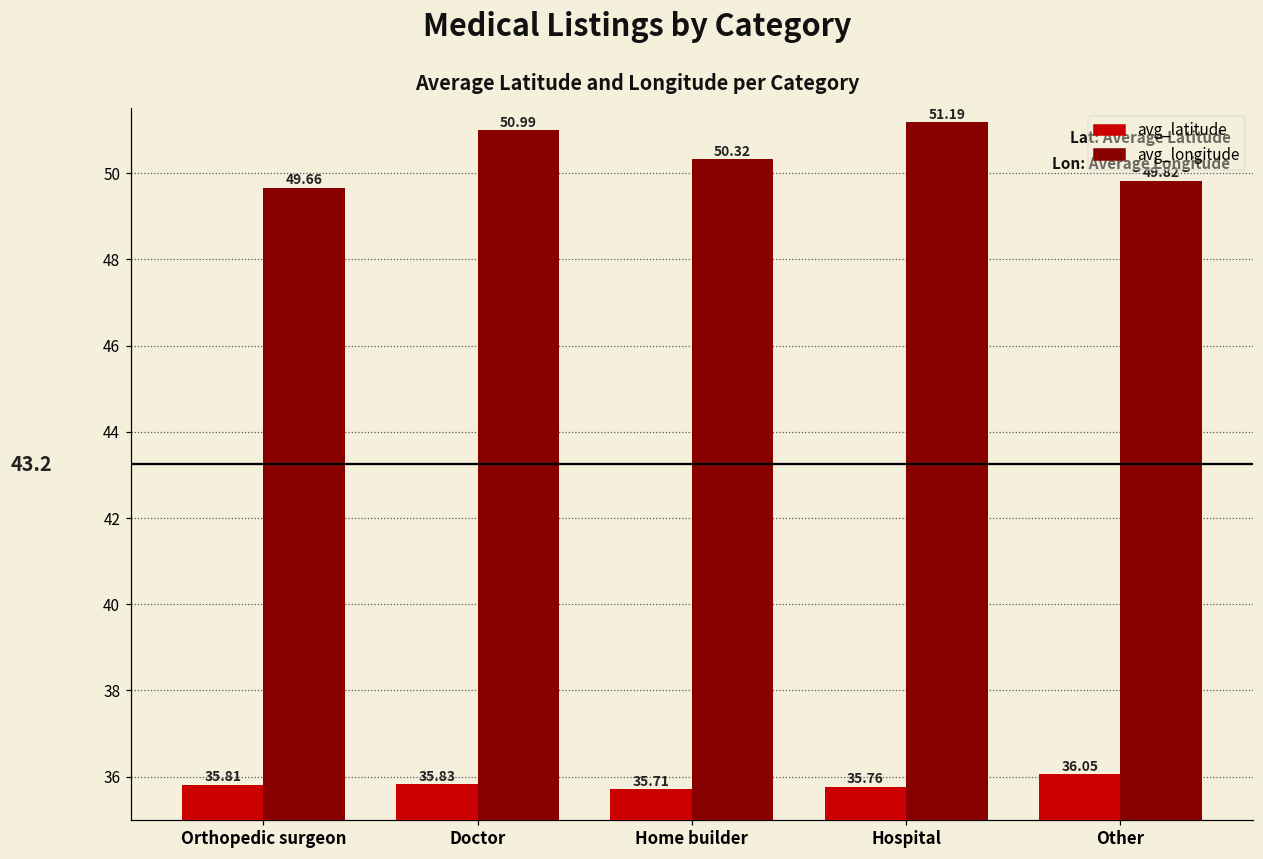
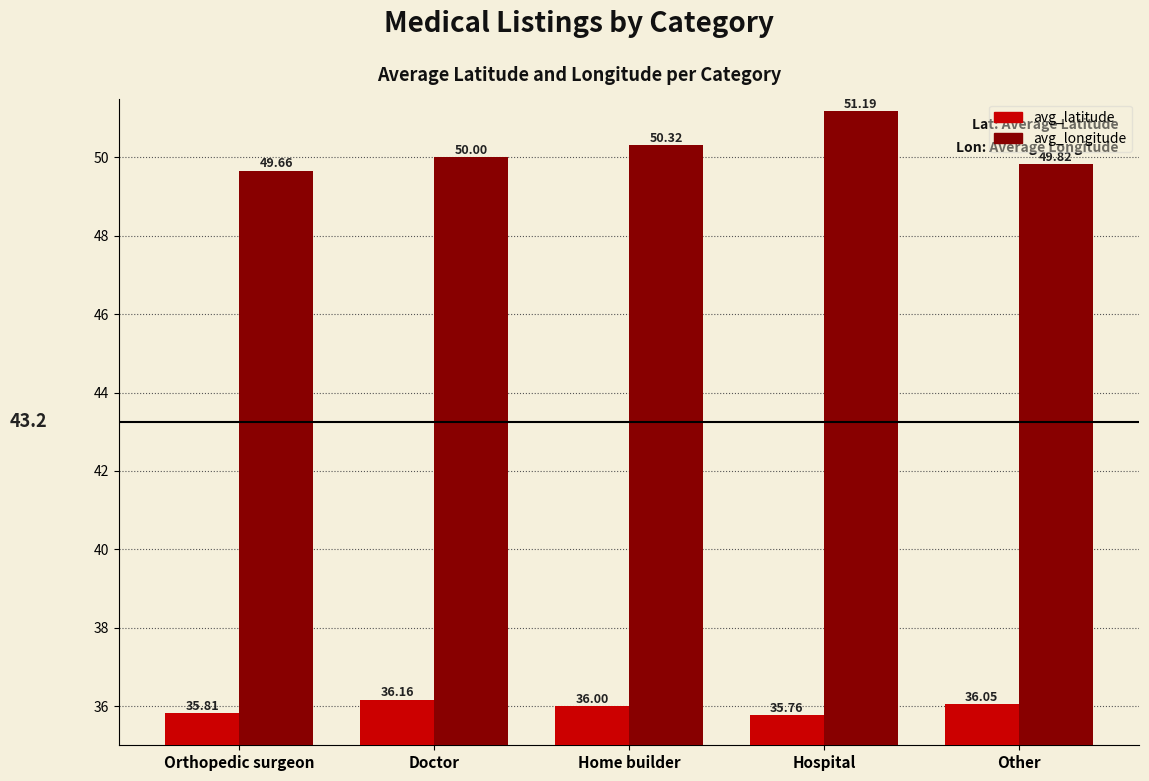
  {
    "avg_latitude": {
      "Orthopedic surgeon": 35.81,
-     "Doctor": 35.83,
-     "Home builder": 35.71,
+     "Doctor": 36.16,
+     "Home builder": 36.00,
      "Hospital": 35.76,
      "Other": 36.05
    },
    "avg_longitude": {
      "Orthopedic surgeon": 49.66,
-     "Doctor": 50.99,
+     "Doctor": 50.00,
      "Home builder": 50.32,
      "Hospital": 51.19
    }
  }
